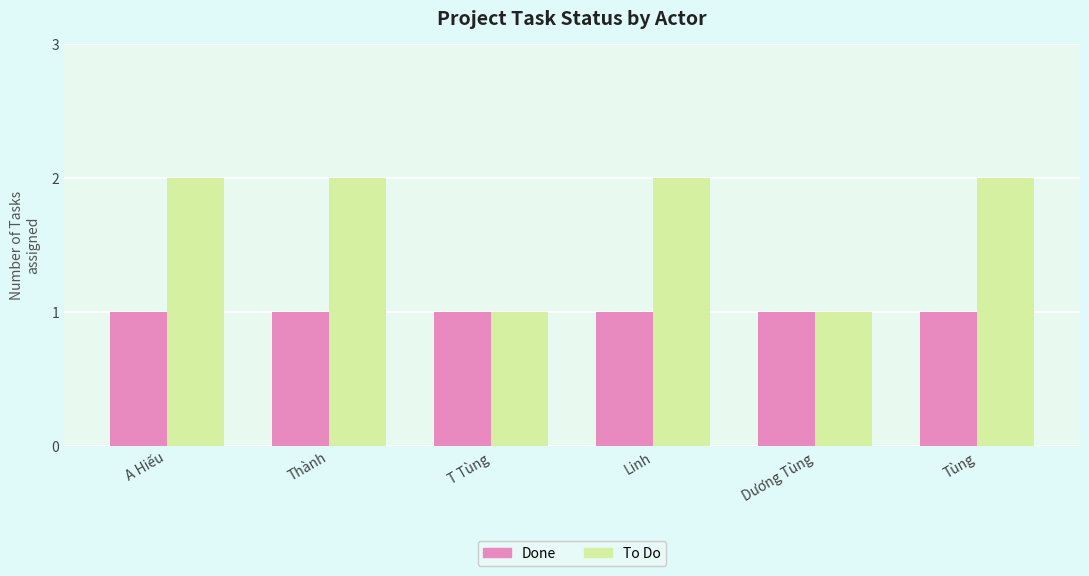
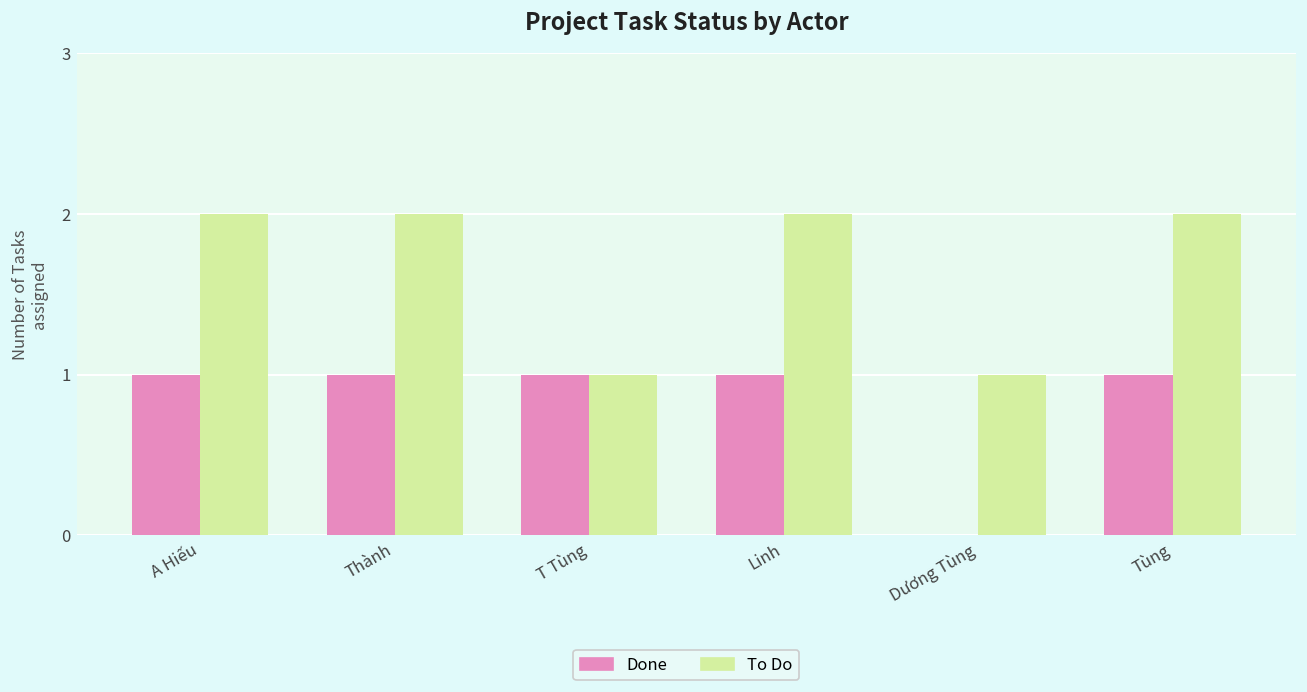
  {
    "Done": {
      "A Hiếu": 1,
      "Thành": 1,
      "T Tùng": 1,
      "Linh": 1,
-     "Dương Tùng": 1,
+     "Dương Tùng": 0,
      "Tùng": 1
    },
    "To Do": {
      "A Hiếu": 2,
      "Thành": 2,
      "T Tùng": 1,
      "Linh": 2,
      "Dương Tùng": 1,
      "Tùng": 2
    }
  }
